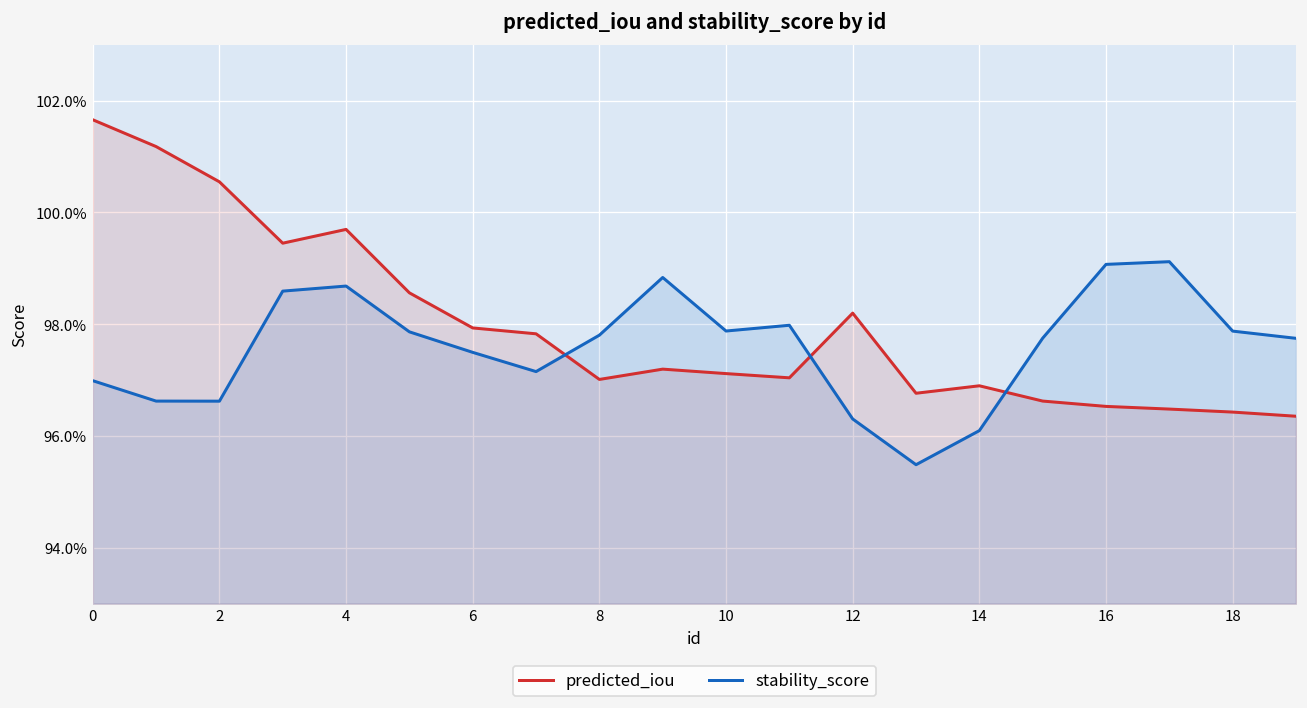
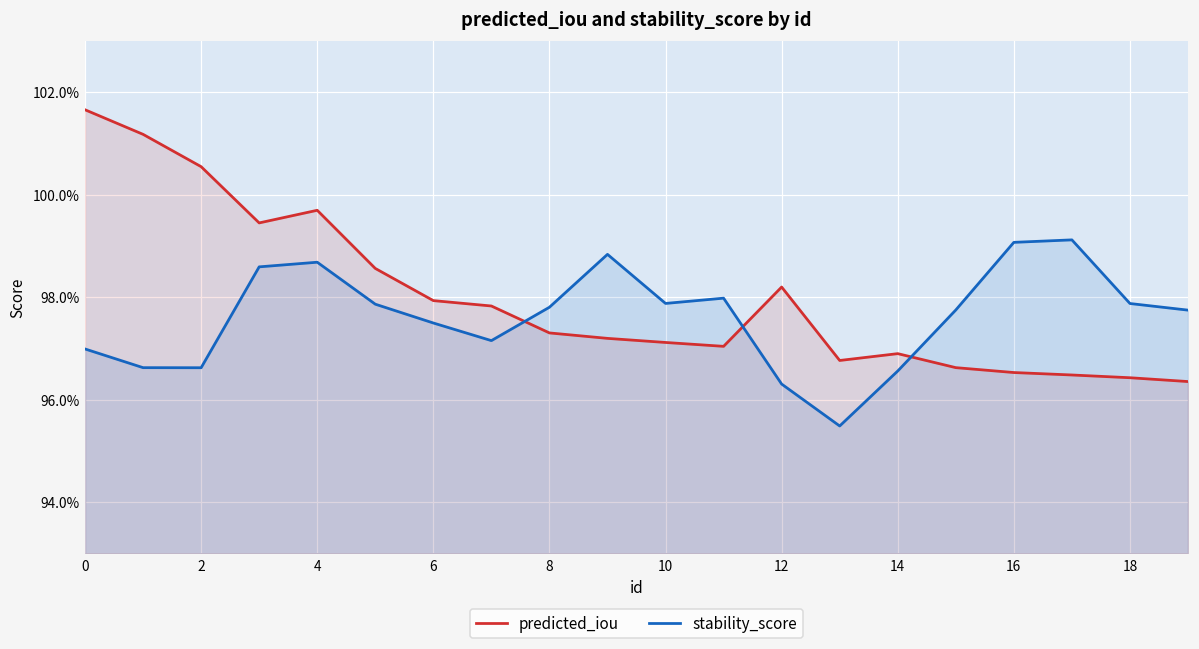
  {
    "predicted_iou": {
      "0": "101.7%",
      "2": "100.5%",
      "4": "99.7%",
      "6": "97.9%",
-     "8": "97.0%",
+     "8": "97.3%",
      "10": "97.1%",
      "12": "98.2%",
      "14": "96.9%",
      "16": "96.5%",
      "18": "96.4%"
    },
    "stability_score": {
      "0": "97.0%",
      "2": "96.6%",
      "4": "98.7%",
      "6": "97.5%",
      "8": "97.8%",
      "10": "97.9%",
      "12": "96.3%",
-     "14": "96.1%",
+     "14": "96.6%",
      "16": "99.1%",
      "18": "97.9%"
    }
  }
